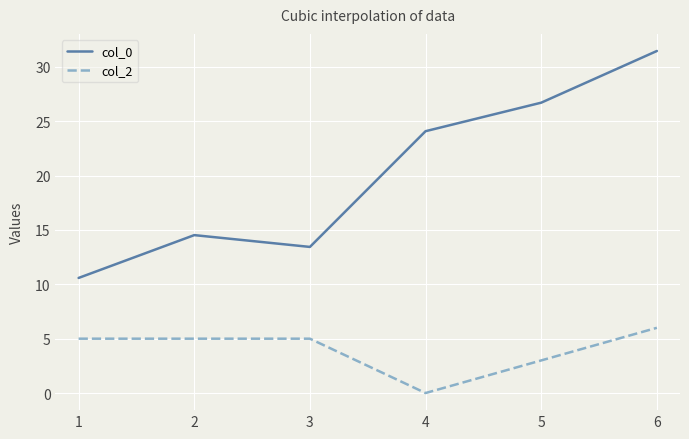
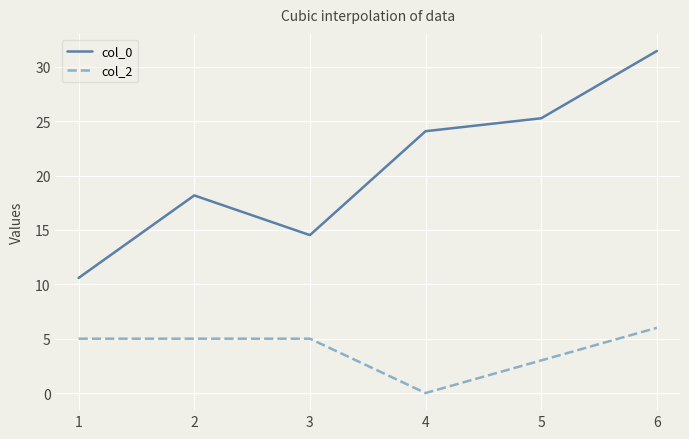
  {
    "col_0": {
      "1": 10.6,
-     "2": 14.5,
-     "3": 13.4,
+     "2": 18.2,
+     "3": 14.5,
      "4": 24.1,
-     "5": 26.7,
+     "5": 25.3,
      "6": 31.5
    },
    "col_2": {
      "1": 5.0,
      "2": 5.0,
      "3": 5.0,
      "4": 0.0,
      "5": 3.0,
      "6": 6.0
    }
  }
